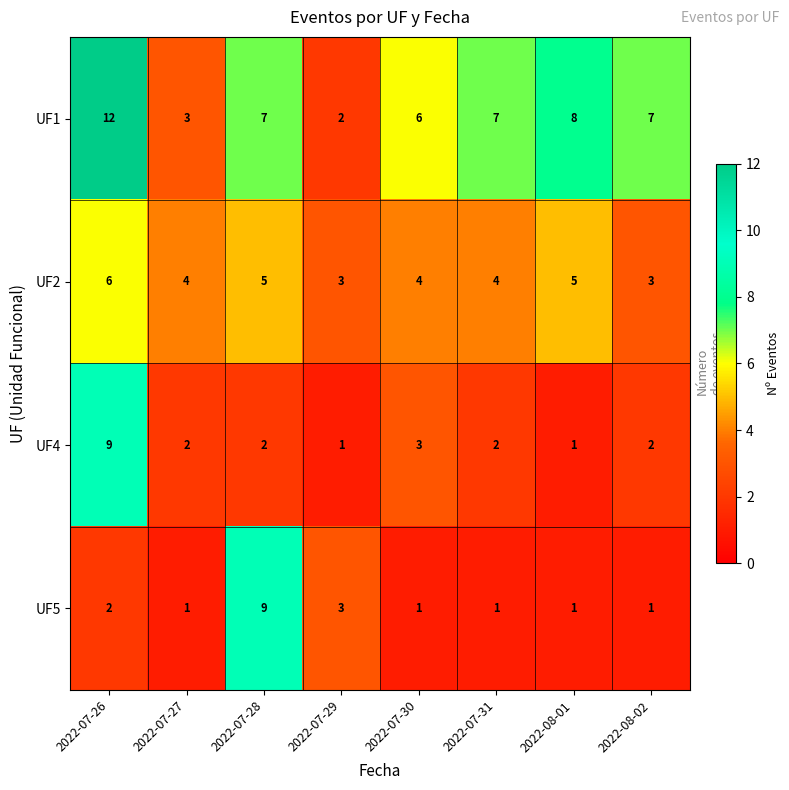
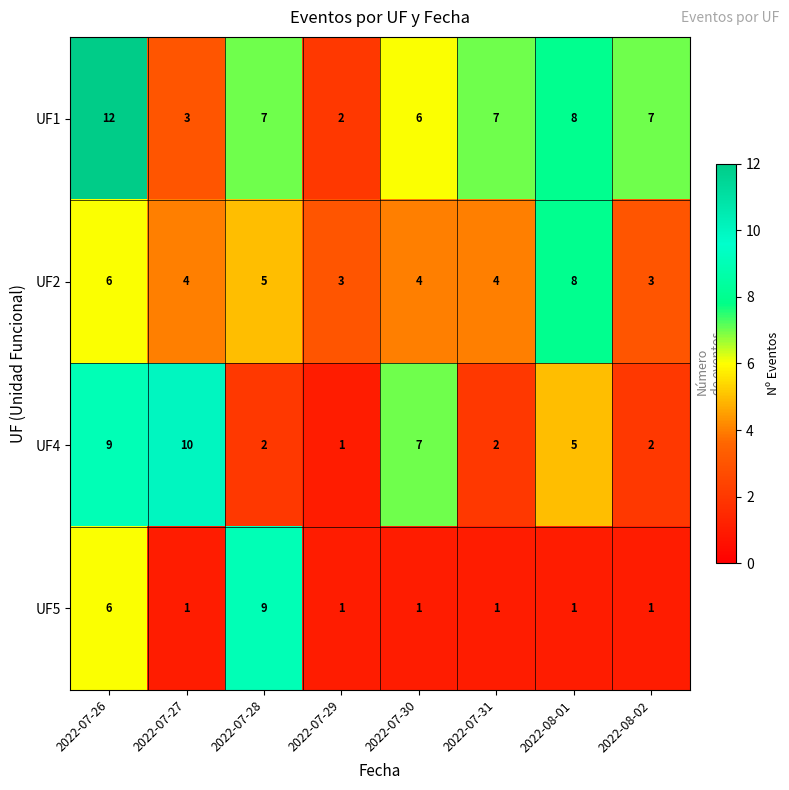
  {
    "UF1": {
      "2022-07-26": 12,
      "2022-07-27": 3,
      "2022-07-28": 7,
      "2022-07-29": 2,
      "2022-07-30": 6,
      "2022-07-31": 7,
      "2022-08-01": 8,
      "2022-08-02": 7
    },
    "UF2": {
      "2022-07-26": 6,
      "2022-07-27": 4,
      "2022-07-28": 5,
      "2022-07-29": 3,
      "2022-07-30": 4,
      "2022-07-31": 4,
-     "2022-08-01": 5,
+     "2022-08-01": 8,
      "2022-08-02": 3
    },
    "UF4": {
      "2022-07-26": 9,
-     "2022-07-27": 2,
+     "2022-07-27": 10,
      "2022-07-28": 2,
      "2022-07-29": 1,
-     "2022-07-30": 3,
+     "2022-07-30": 7,
      "2022-07-31": 2,
-     "2022-08-01": 1,
+     "2022-08-01": 5,
      "2022-08-02": 2
    },
    "UF5": {
-     "2022-07-26": 2,
+     "2022-07-26": 6,
      "2022-07-27": 1,
      "2022-07-28": 9,
-     "2022-07-29": 3,
+     "2022-07-29": 1,
      "2022-07-30": 1,
      "2022-07-31": 1,
      "2022-08-01": 1,
      "2022-08-02": 1
    }
  }
